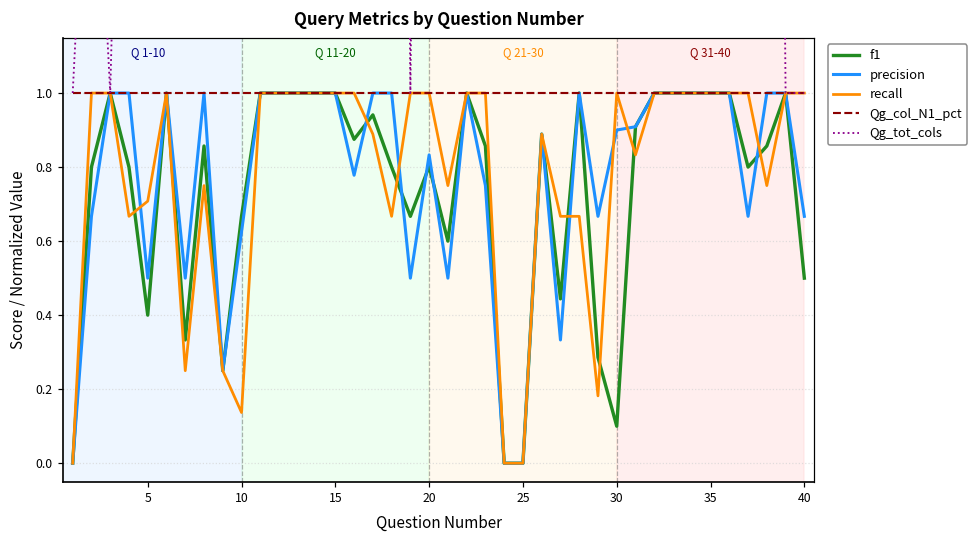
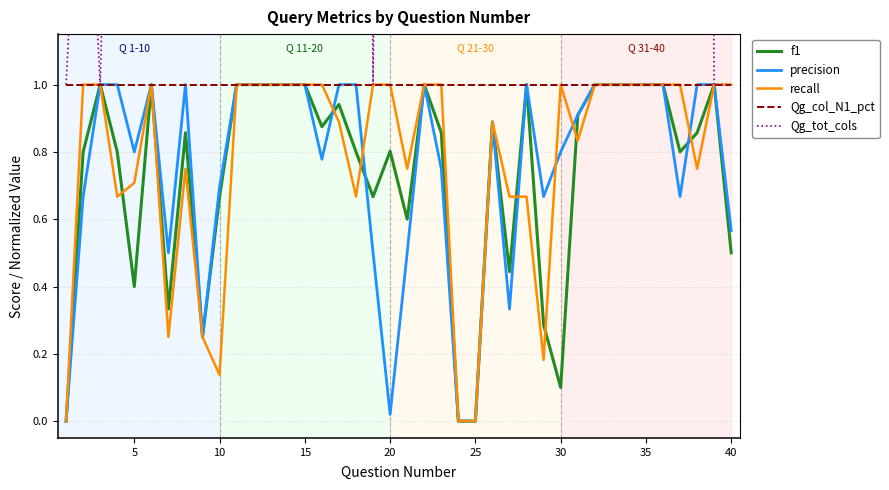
  {
    "f1": {
      "5": 0.40,
      "10": 0.67,
      "20": 0.80,
      "30": 0.10,
      "40": 0.50
    },
    "precision": {
-     "5": 0.5,
-     "10": 0.63,
-     "20": 0.83,
-     "30": 0.9,
-     "40": 0.67
+     "5": 0.8,
+     "10": 0.70,
+     "20": 0.02,
+     "30": 0.8,
+     "40": 0.57
    },
    "recall": {
      "5": 0.71,
      "10": 0.14
    },
    "Qg_col_N1_pct": {
      "10": 1.00,
      "25": 1.00
    }
  }
